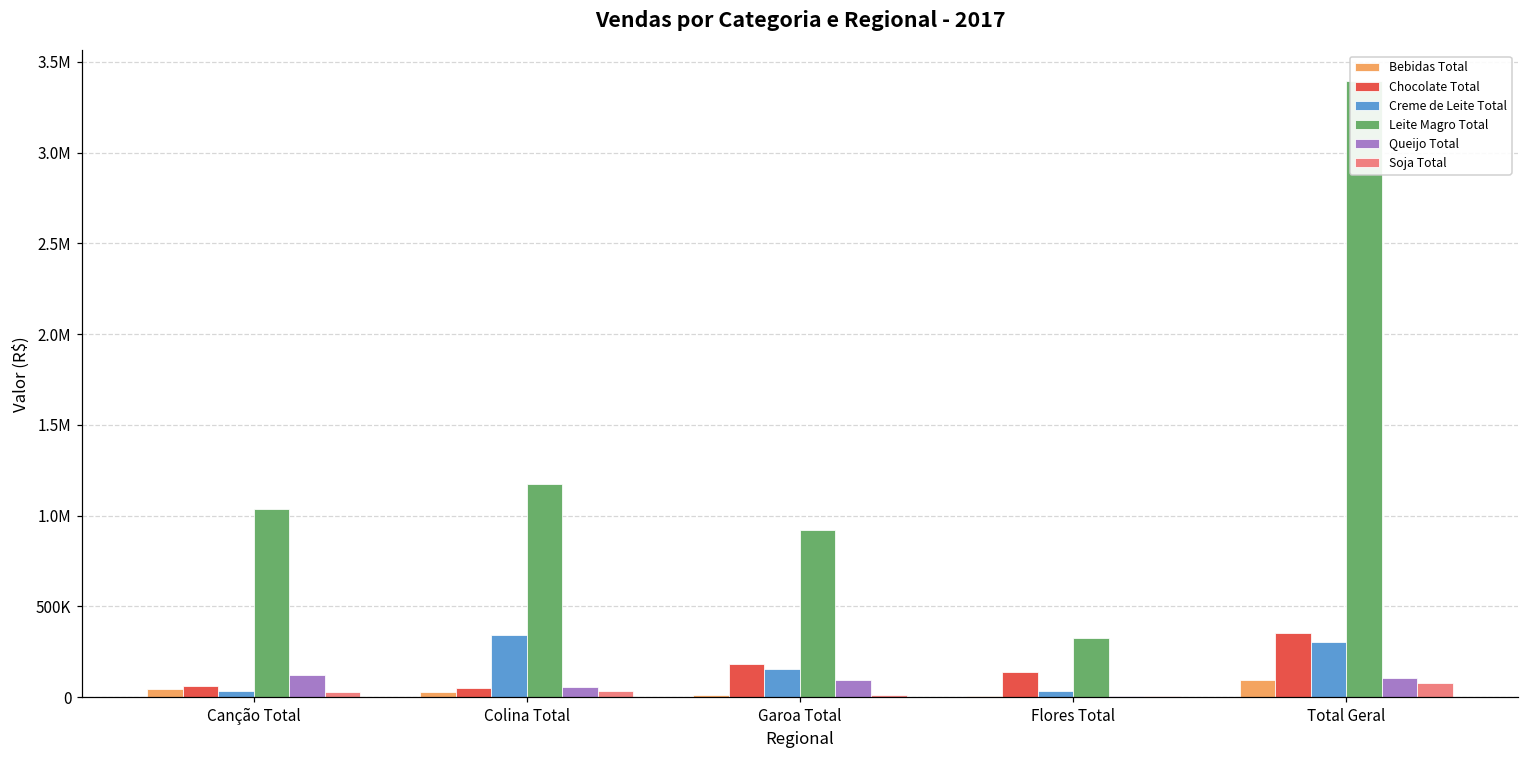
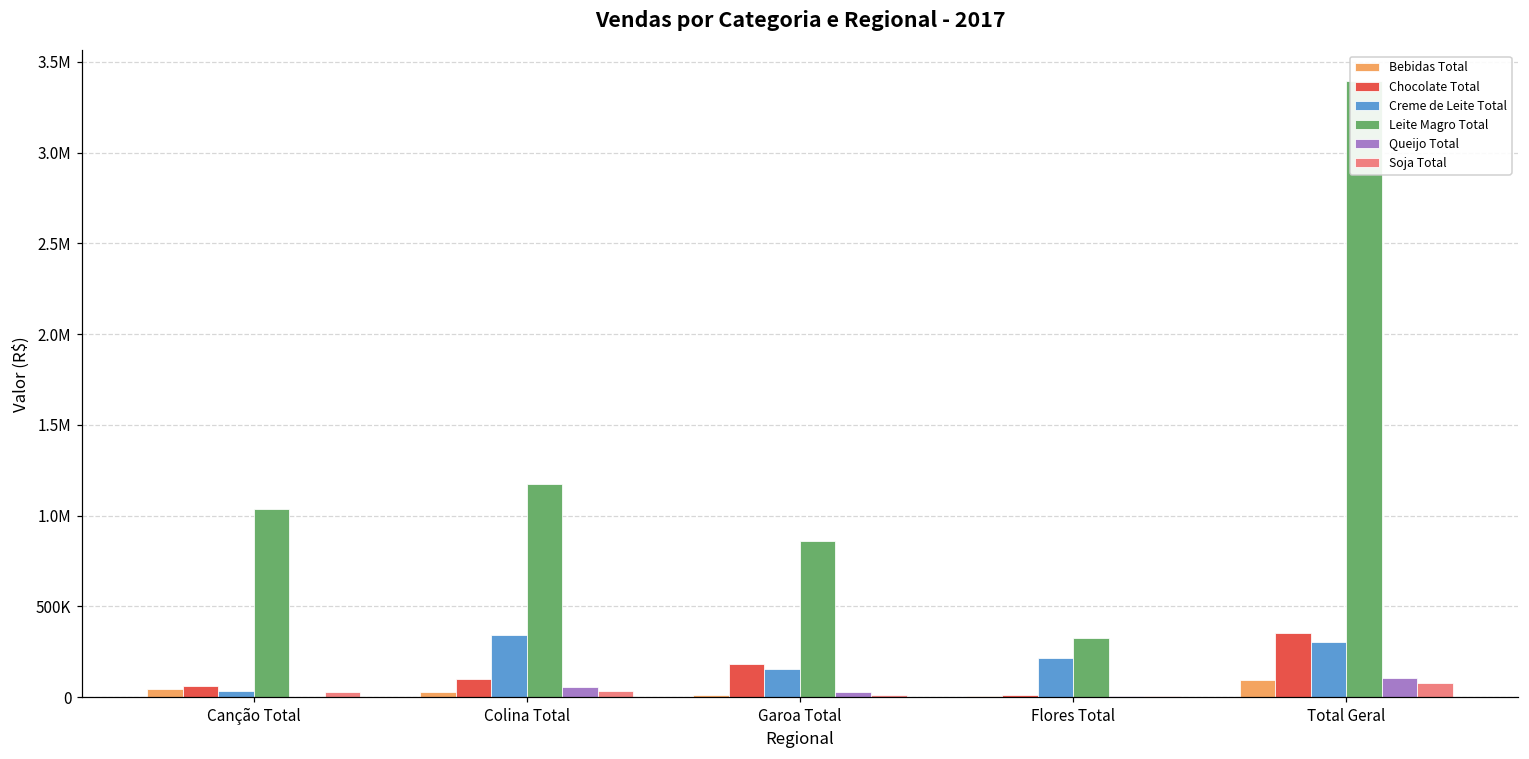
  {
    "Chocolate Total": {
      "Canção Total": 60000,
-     "Colina Total": 50000,
+     "Colina Total": 100000,
      "Garoa Total": 180000,
-     "Flores Total": 140000,
+     "Flores Total": 10000,
      "Total Geral": 360000
    },
    "Creme de Leite Total": {
      "Canção Total": 30000,
      "Colina Total": 340000,
      "Garoa Total": 160000,
-     "Flores Total": 30000,
+     "Flores Total": 220000,
      "Total Geral": 300000
    },
    "Leite Magro Total": {
      "Canção Total": 1030000,
      "Colina Total": 1170000,
-     "Garoa Total": 920000,
+     "Garoa Total": 860000,
      "Flores Total": 320000
    },
    "Queijo Total": {
-     "Canção Total": 120000,
+     "Canção Total": 0,
      "Colina Total": 60000,
-     "Garoa Total": 100000,
+     "Garoa Total": 30000,
      "Total Geral": 100000
    }
  }
